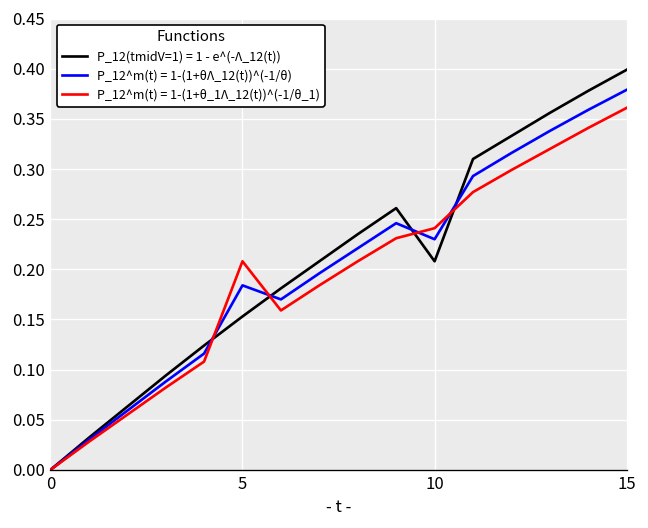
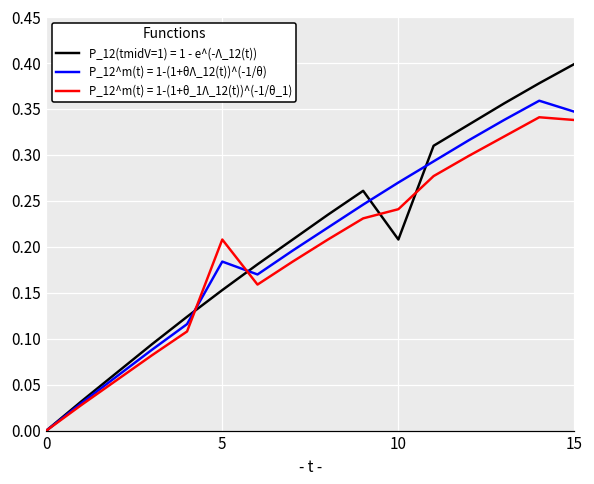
  {
    "P_12(tmidV=1) = 1 - e^(-Λ_12(t))": {
      "5": 0.15,
      "10": 0.21,
      "15": 0.40
    },
    "P_12^m(t) = 1-(1+θΛ_12(t))^(-1/θ)": {
      "5": 0.18,
-     "10": 0.23,
-     "15": 0.38
+     "10": 0.27,
+     "15": 0.35
    },
    "P_12^m(t) = 1-(1+θ_1Λ_12(t))^(-1/θ_1)": {
      "5": 0.21,
      "10": 0.24,
-     "15": 0.36
+     "15": 0.34
    }
  }
